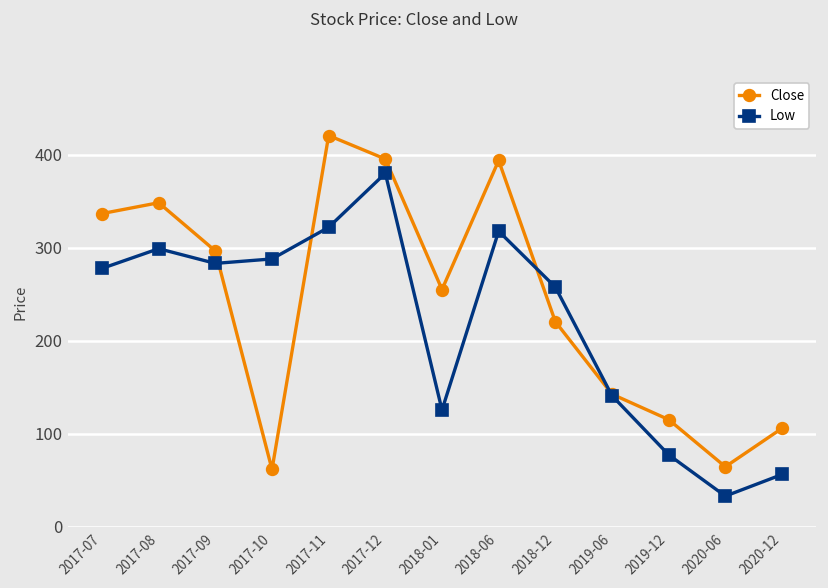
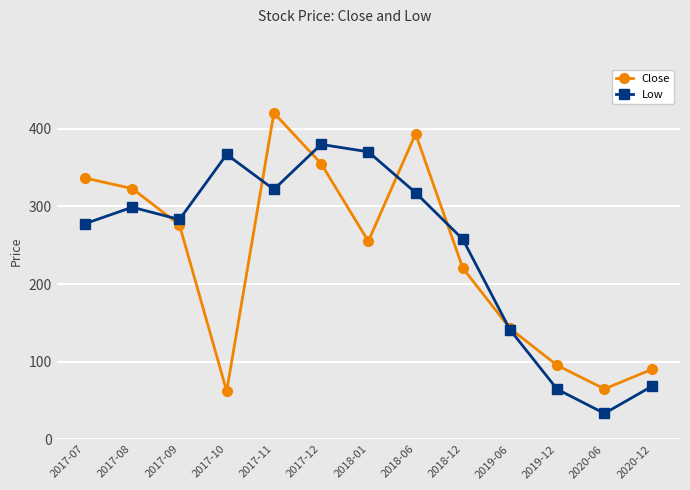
  {
    "Close": {
      "2017-07": 340,
-     "2017-08": 350,
-     "2017-09": 300,
+     "2017-08": 320,
+     "2017-09": 280,
      "2017-10": 60,
      "2017-11": 420,
-     "2017-12": 400,
+     "2017-12": 360,
      "2018-01": 260,
      "2018-06": 390,
      "2018-12": 220,
-     "2019-12": 120,
+     "2019-12": 100,
      "2020-06": 60,
-     "2020-12": 110
+     "2020-12": 90
    },
    "Low": {
      "2017-07": 280,
      "2017-08": 300,
      "2017-09": 280,
-     "2017-10": 290,
+     "2017-10": 370,
      "2017-11": 320,
      "2017-12": 380,
-     "2018-01": 130,
+     "2018-01": 370,
      "2018-06": 320,
      "2018-12": 260,
-     "2019-12": 80,
+     "2019-12": 60,
      "2020-06": 30,
-     "2020-12": 60
+     "2020-12": 70
    }
  }
